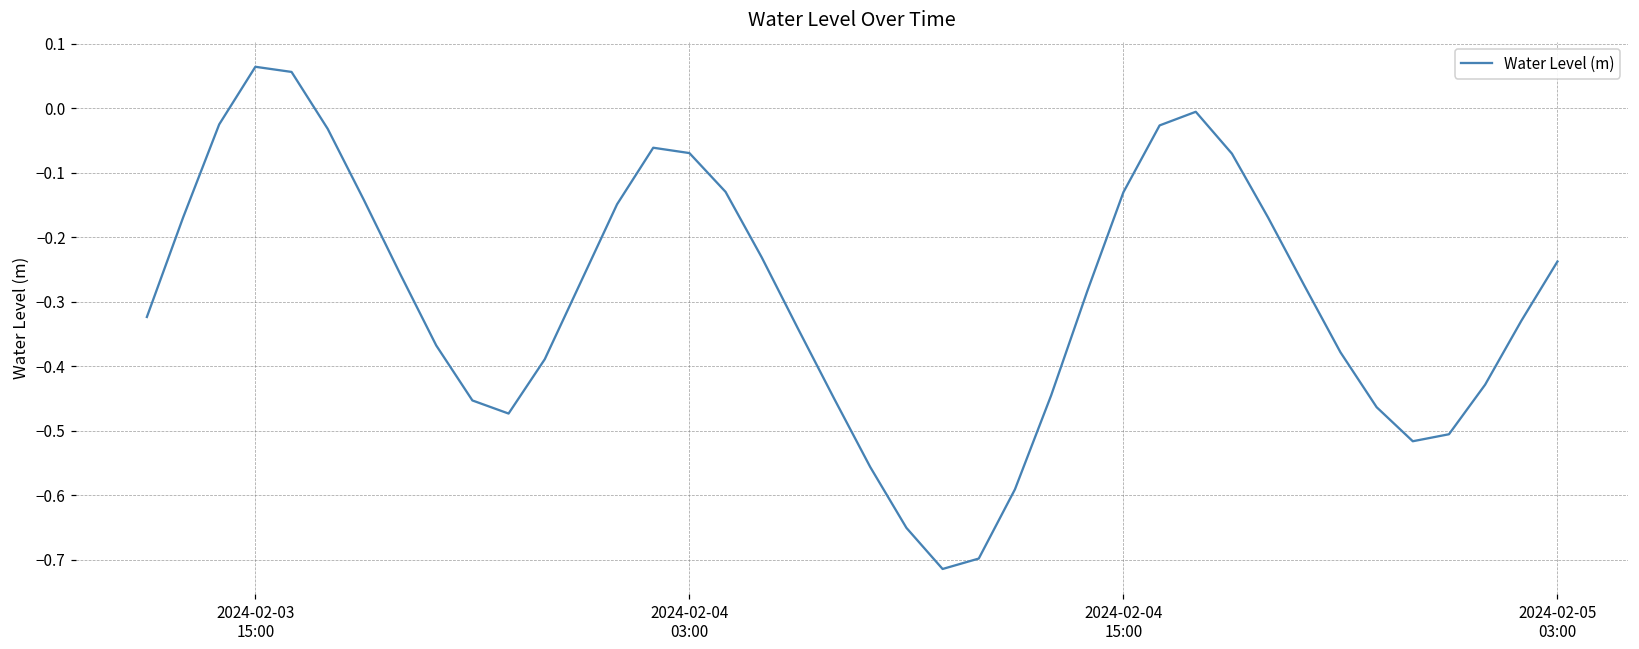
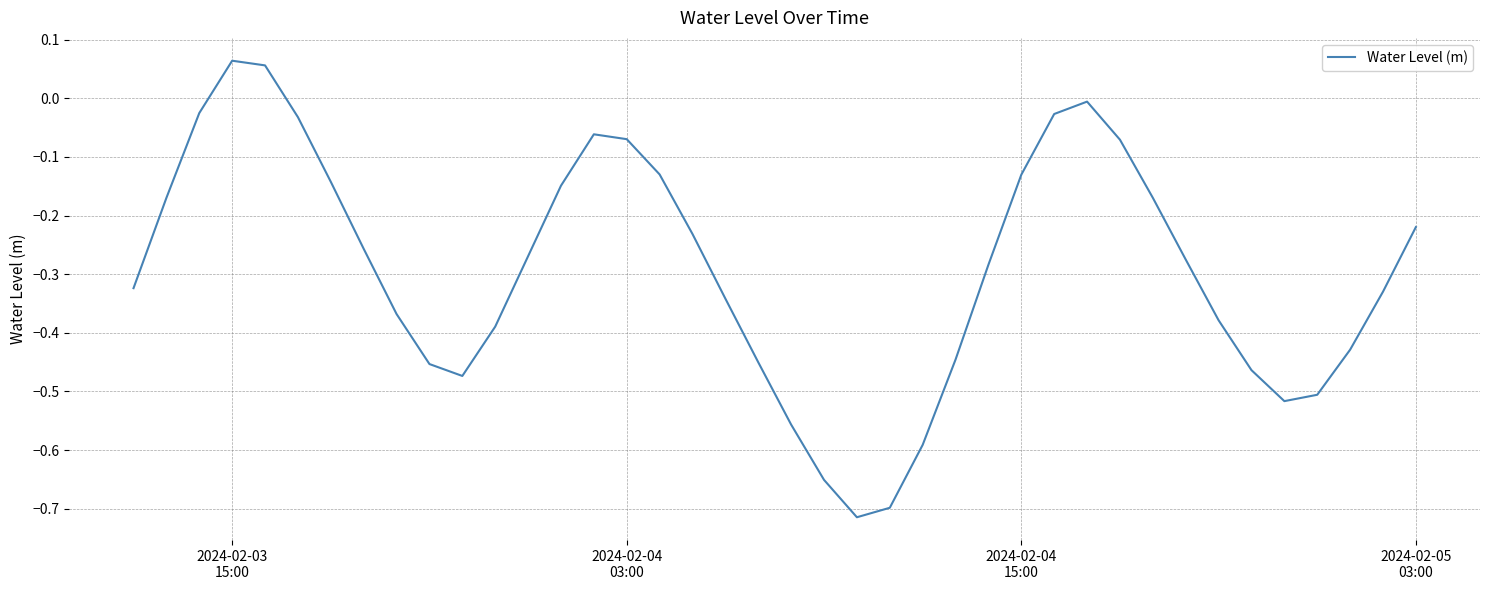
  {
    "2024-02-03 15:00": 0.06,
    "2024-02-04 03:00": -0.07,
    "2024-02-04 15:00": -0.13,
-   "2024-02-05 03:00": -0.24
+   "2024-02-05 03:00": -0.22
  }
